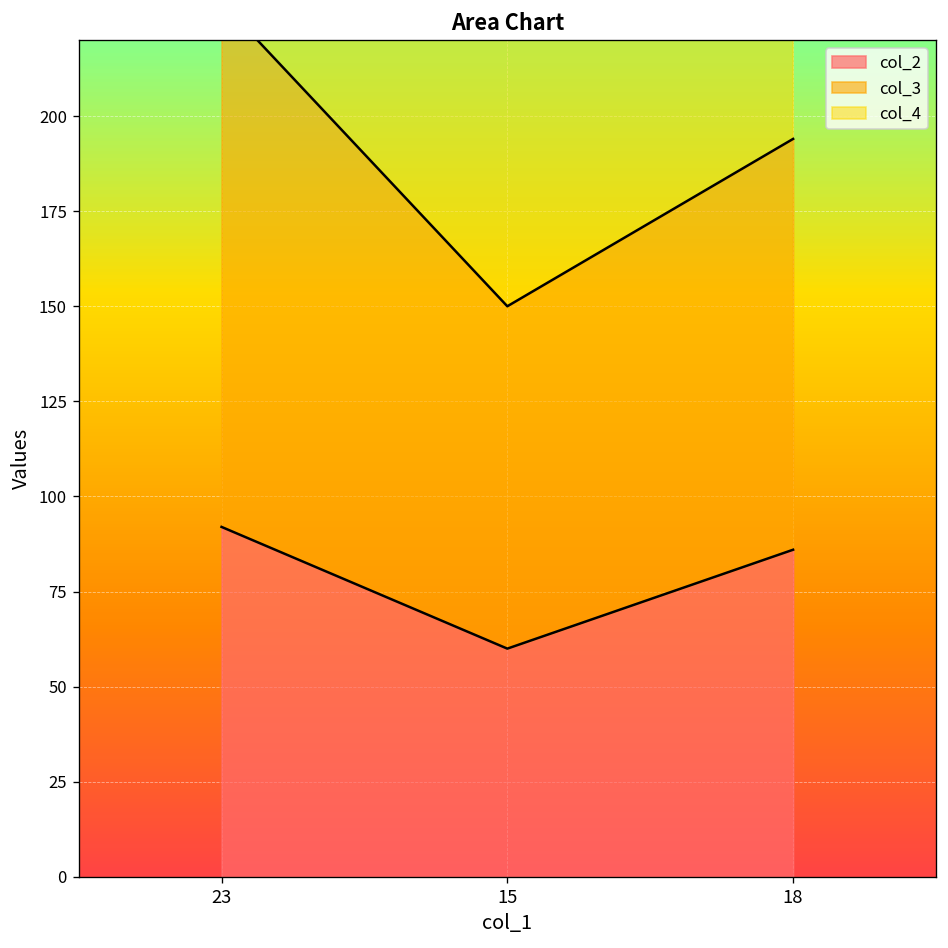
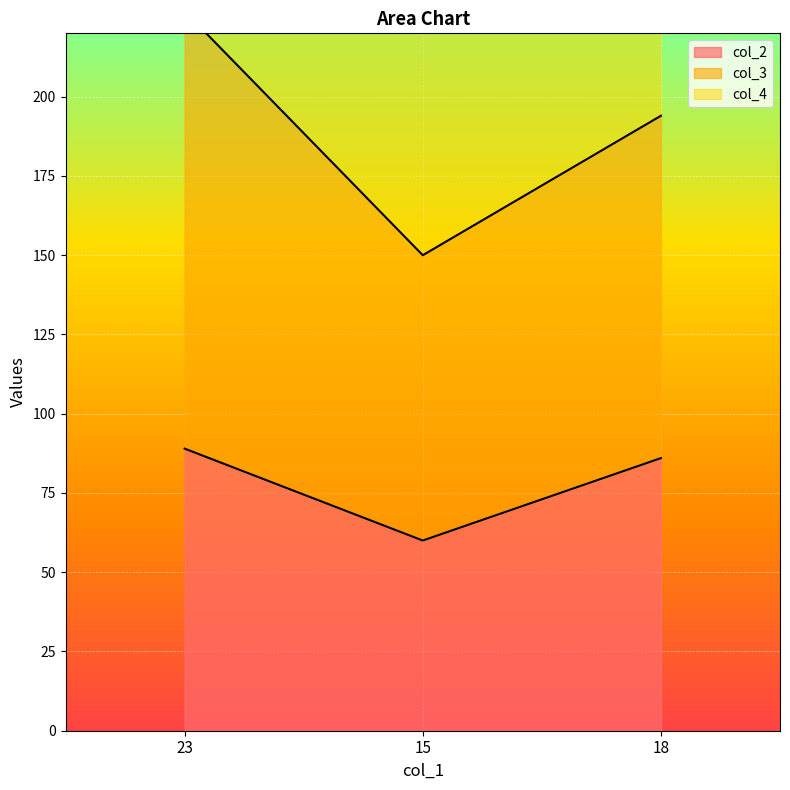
  {
    "col_2": {
-     "23": 92,
+     "23": 89,
      "15": 60,
      "18": 86
    }
  }
